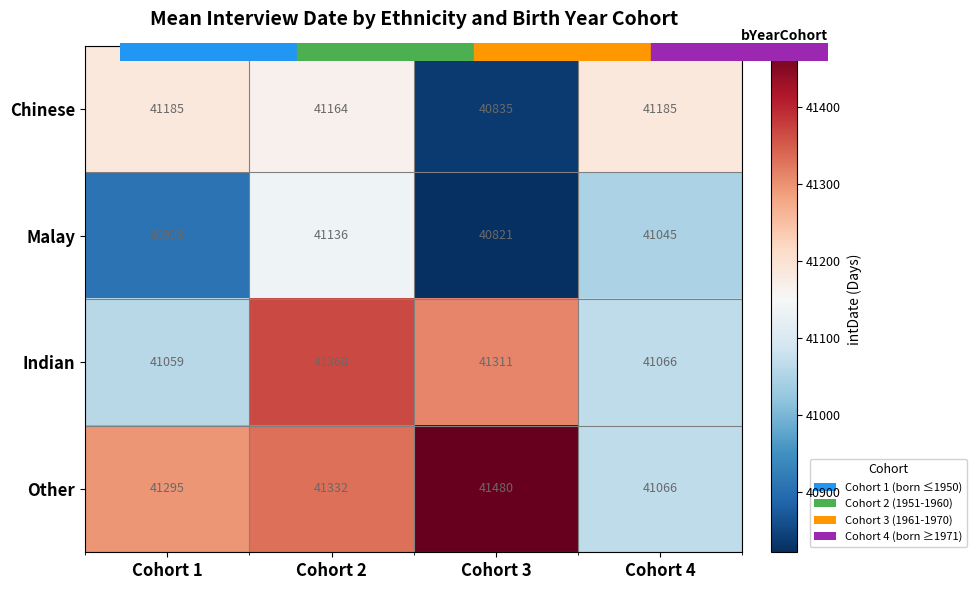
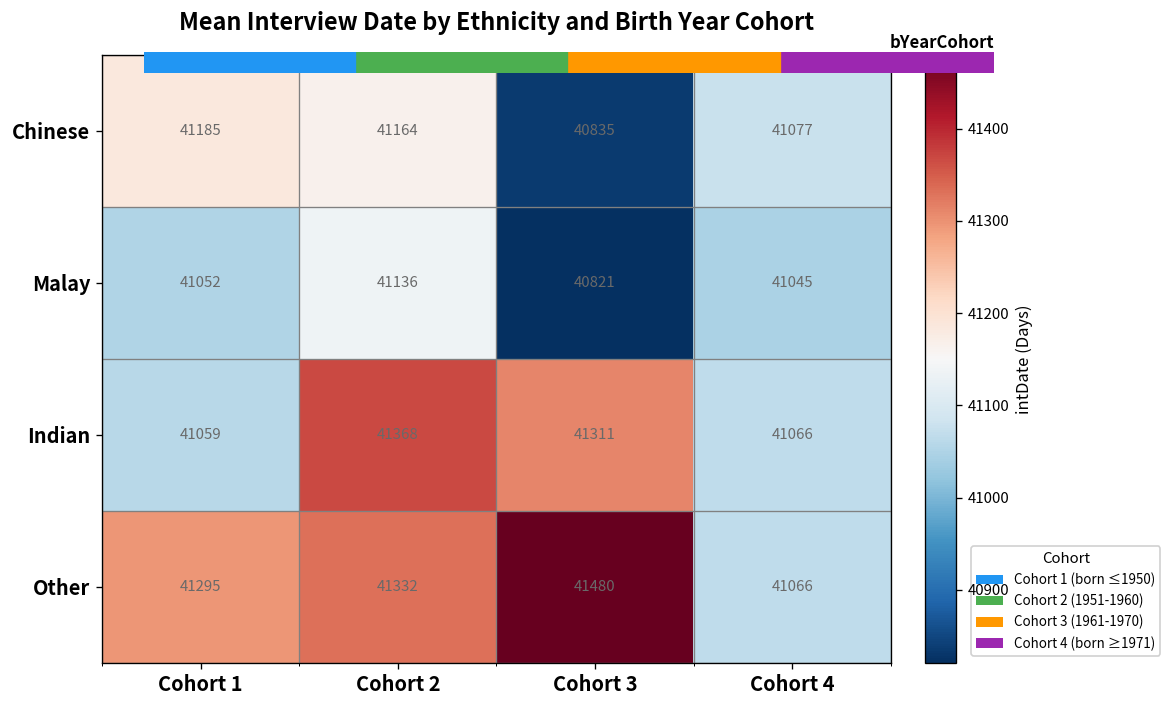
  {
    "Chinese": {
      "Cohort 1": 41185,
      "Cohort 2": 41164,
      "Cohort 3": 40835,
-     "Cohort 4": 41185
+     "Cohort 4": 41077
    },
    "Malay": {
-     "Cohort 1": 40908,
+     "Cohort 1": 41052,
      "Cohort 2": 41136,
      "Cohort 3": 40821,
      "Cohort 4": 41045
    },
    "Indian": {
      "Cohort 1": 41059,
      "Cohort 2": 41368,
      "Cohort 3": 41311,
      "Cohort 4": 41066
    },
    "Other": {
      "Cohort 1": 41295,
      "Cohort 2": 41332,
      "Cohort 3": 41480,
      "Cohort 4": 41066
    }
  }
